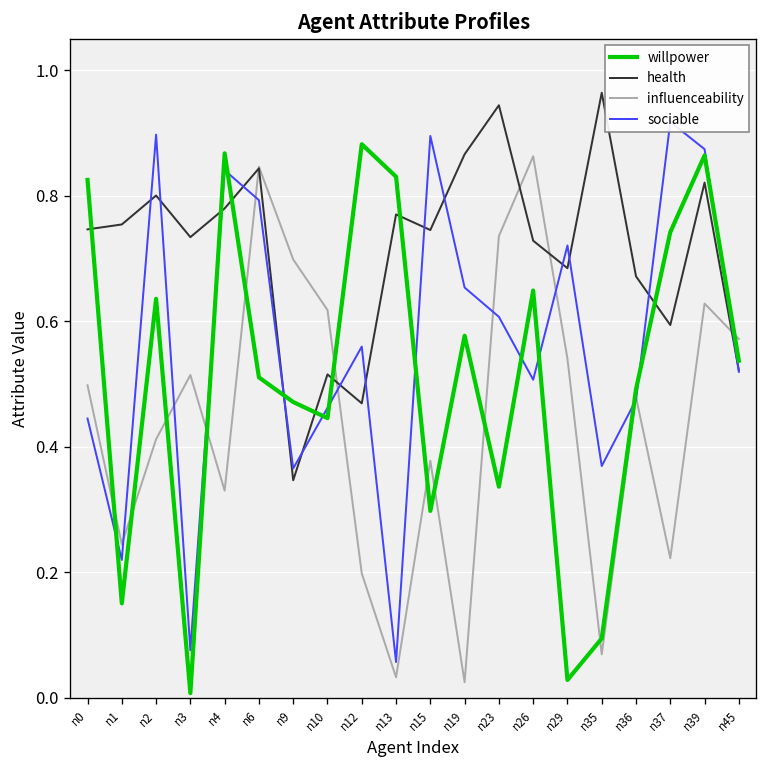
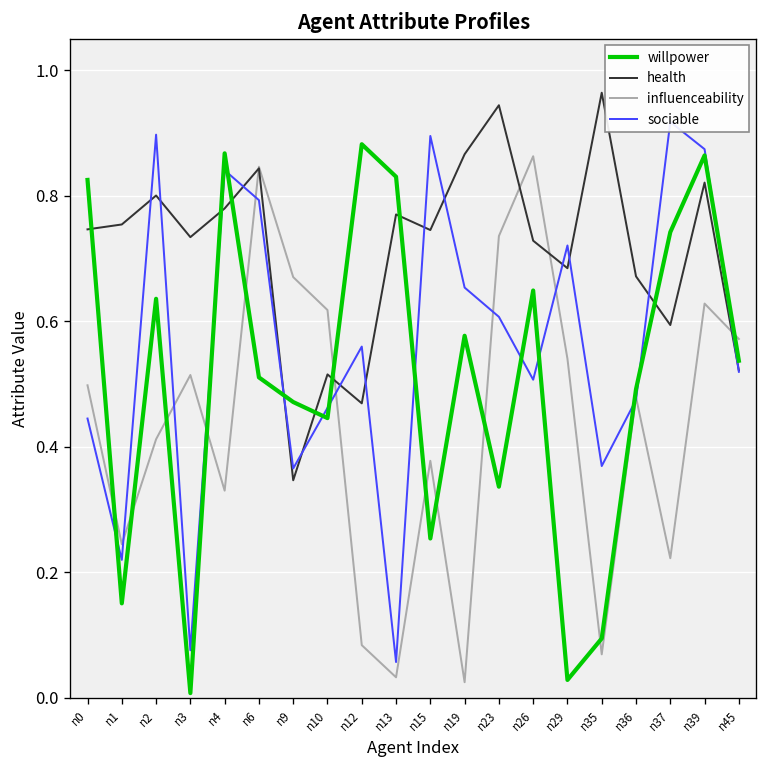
  {
    "willpower": {
      "n0": 0.83,
      "n1": 0.15,
      "n2": 0.64,
      "n3": 0.01,
      "n4": 0.87,
      "n6": 0.51,
      "n9": 0.47,
      "n10": 0.45,
      "n12": 0.88,
      "n13": 0.83,
-     "n15": 0.30,
+     "n15": 0.25,
      "n19": 0.58,
      "n23": 0.34,
      "n26": 0.65,
      "n29": 0.03,
      "n35": 0.09,
      "n36": 0.49,
      "n37": 0.74,
      "n39": 0.86,
      "n45": 0.54
    },
    "health": {
      "n0": 0.75,
      "n1": 0.75,
      "n2": 0.80,
      "n3": 0.73,
      "n4": 0.78,
      "n9": 0.35,
      "n10": 0.52,
      "n12": 0.47,
      "n13": 0.77,
      "n15": 0.75,
      "n19": 0.87,
      "n23": 0.94,
      "n26": 0.73,
      "n29": 0.68,
      "n35": 0.96,
      "n36": 0.67,
      "n37": 0.59,
      "n39": 0.82
    },
    "influenceability": {
      "n0": 0.50,
      "n1": 0.24,
      "n2": 0.41,
      "n3": 0.51,
      "n4": 0.33,
-     "n9": 0.70,
+     "n9": 0.67,
      "n10": 0.62,
-     "n12": 0.20,
+     "n12": 0.08,
      "n13": 0.03,
      "n15": 0.38,
      "n19": 0.03,
      "n23": 0.74,
      "n26": 0.86,
      "n29": 0.54,
      "n35": 0.07,
      "n37": 0.22,
      "n39": 0.63,
      "n45": 0.57
    },
    "sociable": {
      "n0": 0.45,
      "n1": 0.22,
      "n2": 0.90,
      "n3": 0.08,
      "n4": 0.84,
      "n6": 0.79,
      "n9": 0.37,
      "n10": 0.46,
      "n12": 0.56,
      "n13": 0.06,
      "n15": 0.90,
      "n19": 0.65,
      "n23": 0.61,
      "n26": 0.51,
      "n29": 0.72,
      "n35": 0.37,
      "n39": 0.87
    }
  }
